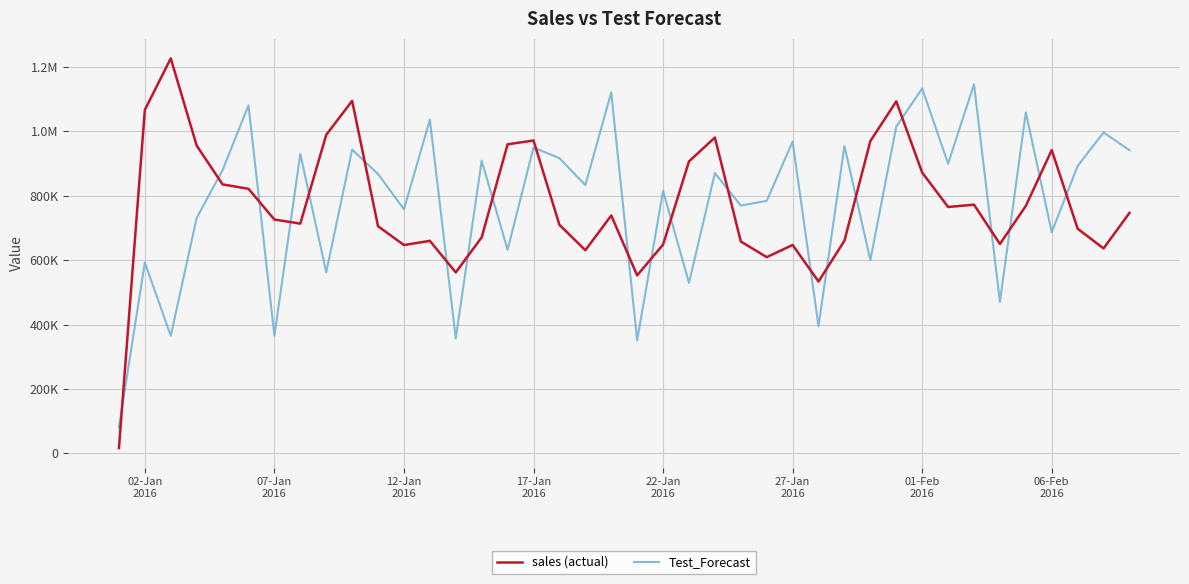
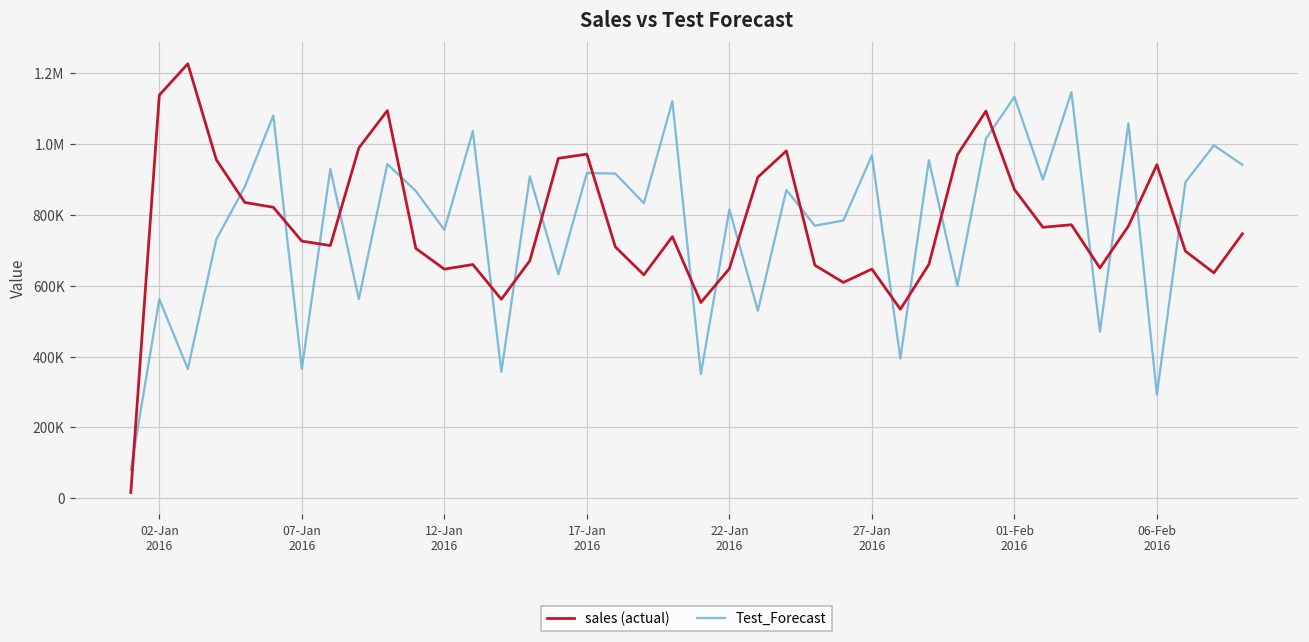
  {
    "sales (actual)": {
-     "02-Jan 2016": 1070000,
+     "02-Jan 2016": 1140000,
      "07-Jan 2016": 730000,
      "12-Jan 2016": 650000,
      "17-Jan 2016": 970000,
      "22-Jan 2016": 650000,
      "27-Jan 2016": 650000,
      "01-Feb 2016": 870000,
      "06-Feb 2016": 940000
    },
    "Test_Forecast": {
-     "02-Jan 2016": 590000,
+     "02-Jan 2016": 560000,
      "07-Jan 2016": 370000,
      "12-Jan 2016": 760000,
-     "17-Jan 2016": 950000,
+     "17-Jan 2016": 920000,
      "22-Jan 2016": 820000,
      "27-Jan 2016": 970000,
      "01-Feb 2016": 1130000,
-     "06-Feb 2016": 690000
+     "06-Feb 2016": 290000
    }
  }
